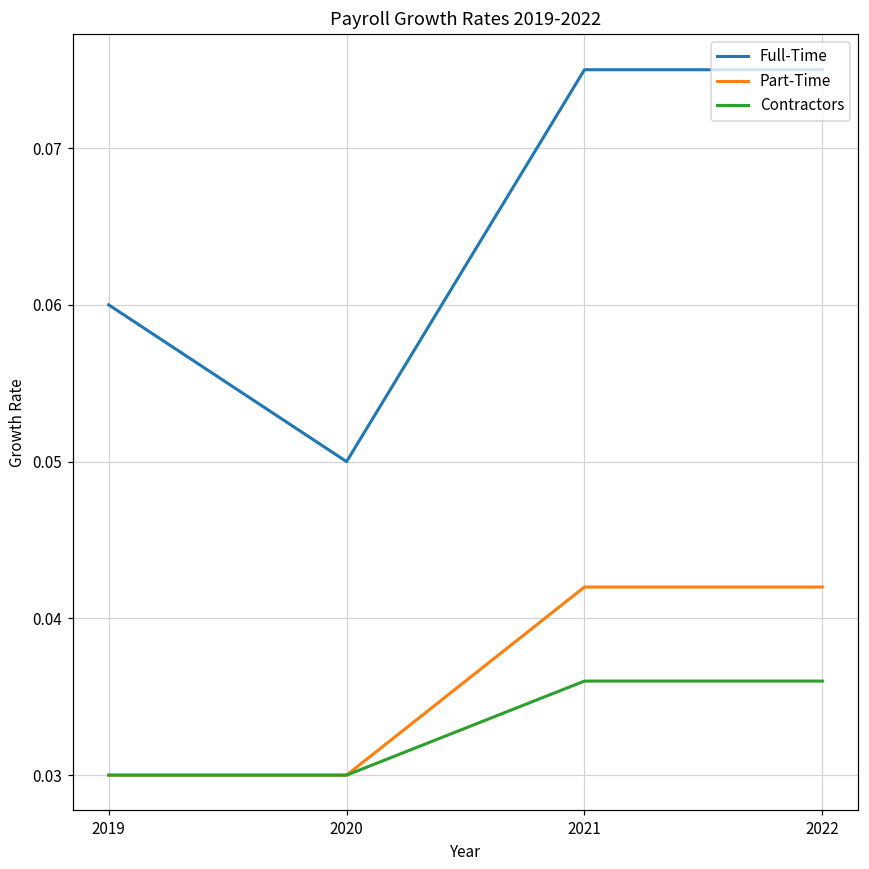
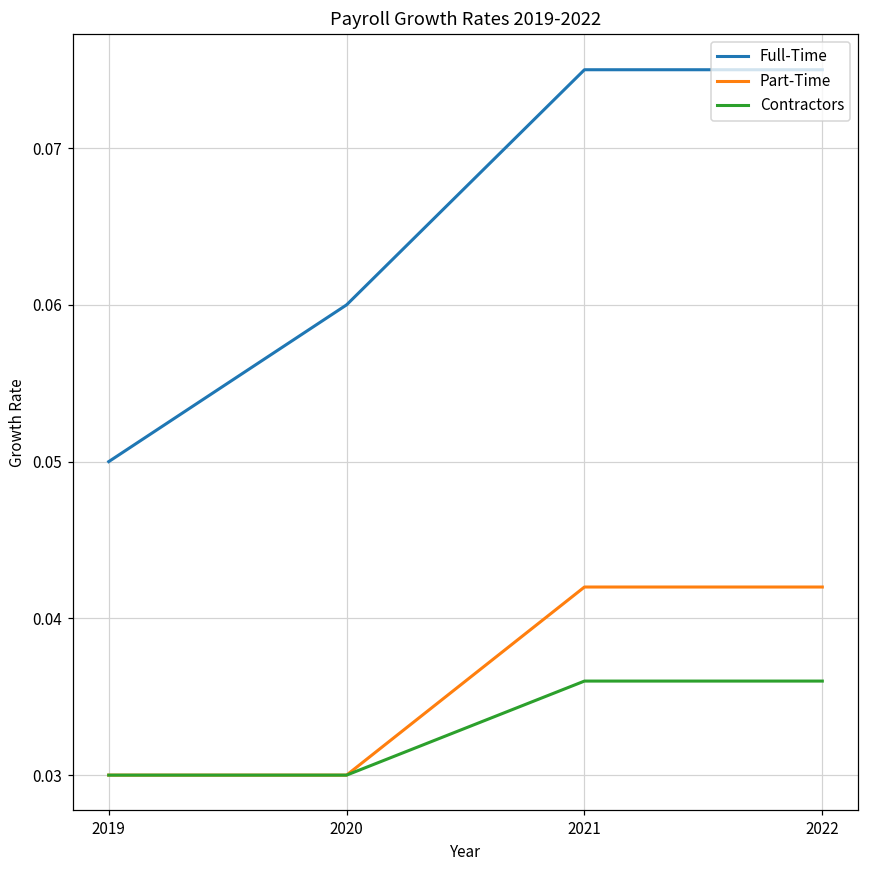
  {
    "Full-Time": {
-     "2019": 0.06,
-     "2020": 0.05,
+     "2019": 0.05,
+     "2020": 0.06,
      "2021": 0.0750
    },
    "Part-Time": {
      "2021": 0.0420,
      "2022": 0.0420
    },
    "Contractors": {
      "2021": 0.0360,
      "2022": 0.0360
    }
  }
